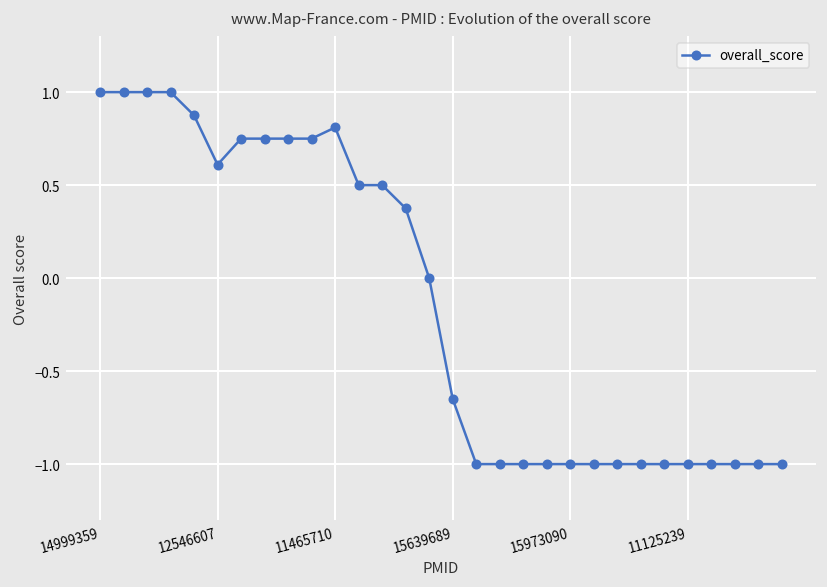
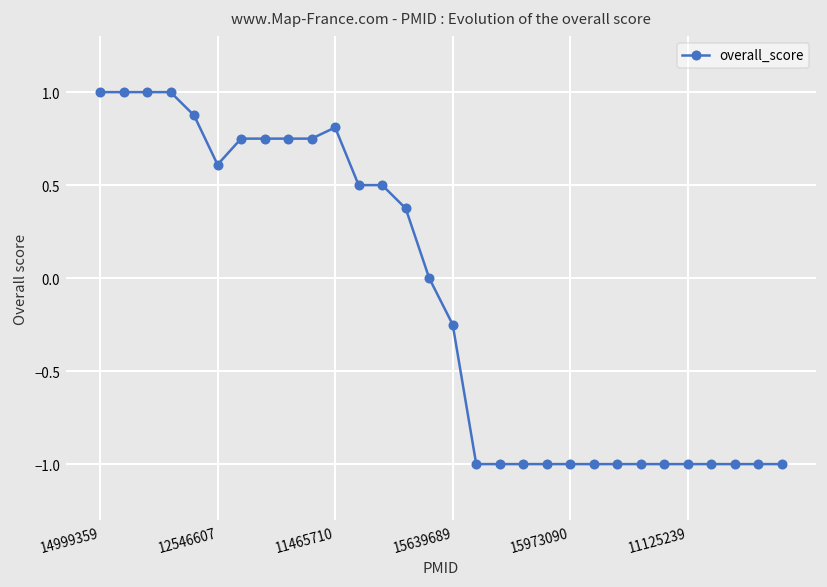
  {
    "14999359": 1.00,
    "12546607": 0.61,
    "11465710": 0.81,
-   "15639689": -0.65,
+   "15639689": -0.25,
    "15973090": -1.00,
    "11125239": -1.00
  }
